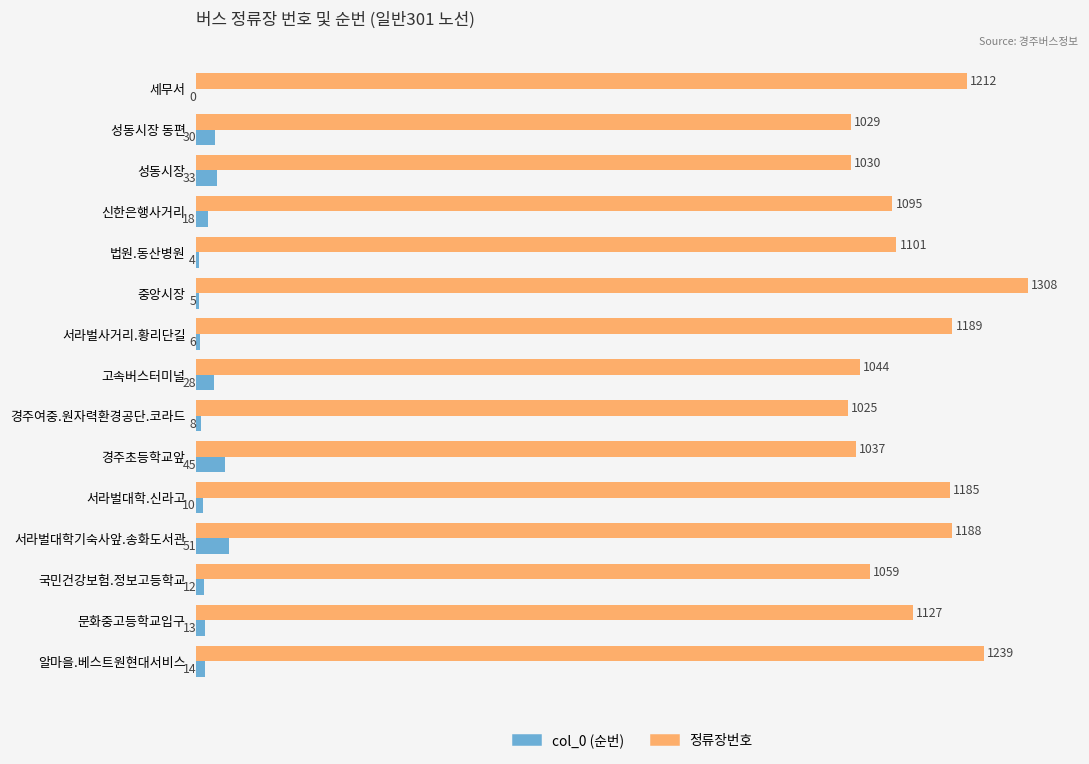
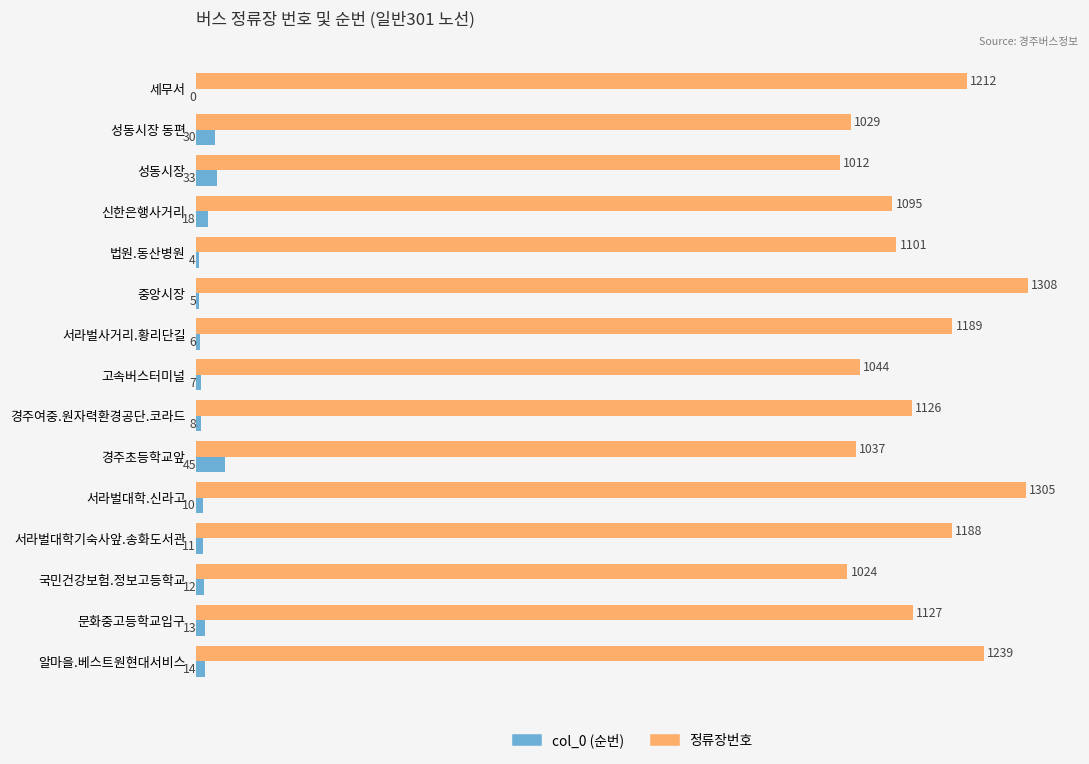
  {
    "col_0 (순번)": {
      "세무서": 0,
      "성동시장 동편": 30,
      "성동시장": 33,
      "신한은행사거리": 18,
      "법원.동산병원": 4,
      "중앙시장": 5,
      "서라벌사거리.황리단길": 6,
-     "고속버스터미널": 28,
+     "고속버스터미널": 7,
      "경주여중.원자력환경공단.코라드": 8,
      "서라벌대학.신라고": 10,
-     "서라벌대학기숙사앞.송화도서관": 51,
+     "서라벌대학기숙사앞.송화도서관": 11,
      "국민건강보험.정보고등학교": 12,
      "문화중고등학교입구": 13,
      "알마을.베스트원현대서비스": 14
    },
    "정류장번호": {
      "세무서": 1212,
      "성동시장 동편": 1029,
-     "성동시장": 1030,
+     "성동시장": 1012,
      "신한은행사거리": 1095,
      "법원.동산병원": 1101,
      "중앙시장": 1308,
      "서라벌사거리.황리단길": 1189,
      "고속버스터미널": 1044,
-     "경주여중.원자력환경공단.코라드": 1025,
+     "경주여중.원자력환경공단.코라드": 1126,
      "경주초등학교앞": 1037,
-     "서라벌대학.신라고": 1185,
+     "서라벌대학.신라고": 1305,
      "서라벌대학기숙사앞.송화도서관": 1188,
-     "국민건강보험.정보고등학교": 1059,
+     "국민건강보험.정보고등학교": 1024,
      "문화중고등학교입구": 1127,
      "알마을.베스트원현대서비스": 1239
    }
  }
